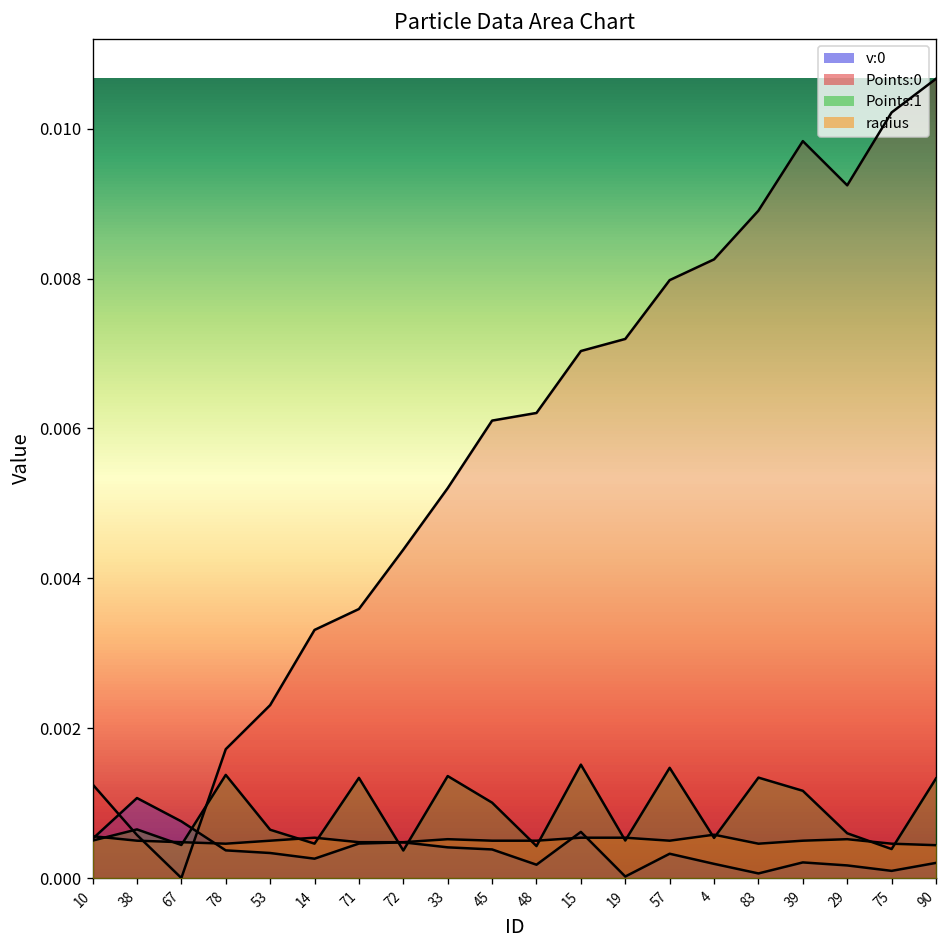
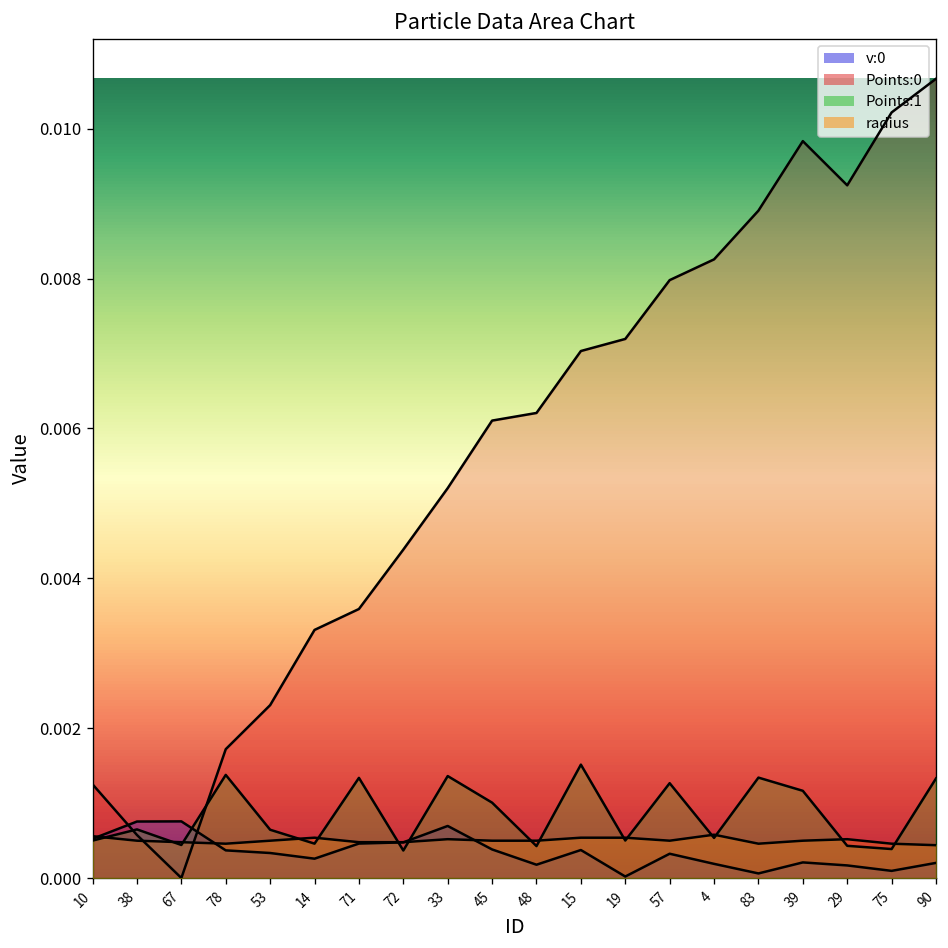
  {
    "v:0": {
-     "38": 0.0011,
+     "38": 0.0008,
      "67": 0.0008,
      "78": 0.0004,
      "53": 0.0003,
      "14": 0.0003,
-     "33": 0.0004,
+     "33": 0.0007,
      "45": 0.0004,
      "48": 0.0002,
-     "15": 0.0006,
+     "15": 0.0004,
      "19": 0.0000,
      "57": 0.0003,
      "4": 0.0002,
      "83": 0.0001,
      "39": 0.0002,
      "29": 0.0002,
      "75": 0.0001,
      "90": 0.0002
    },
    "Points:1": {
      "38": 0.0007,
      "78": 0.0014,
      "53": 0.0006,
      "14": 0.0005,
      "71": 0.0013,
      "72": 0.0004,
      "33": 0.0014,
      "45": 0.0010,
      "48": 0.0004,
      "15": 0.0015,
-     "57": 0.0015,
+     "57": 0.0013,
      "4": 0.0005,
      "83": 0.0013,
      "39": 0.0012,
-     "29": 0.0006,
+     "29": 0.0004,
      "75": 0.0004,
      "90": 0.0013
    }
  }
